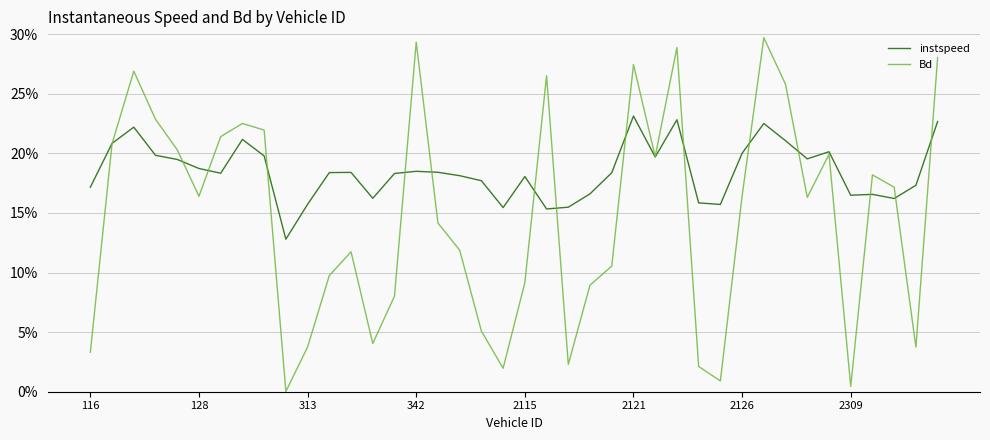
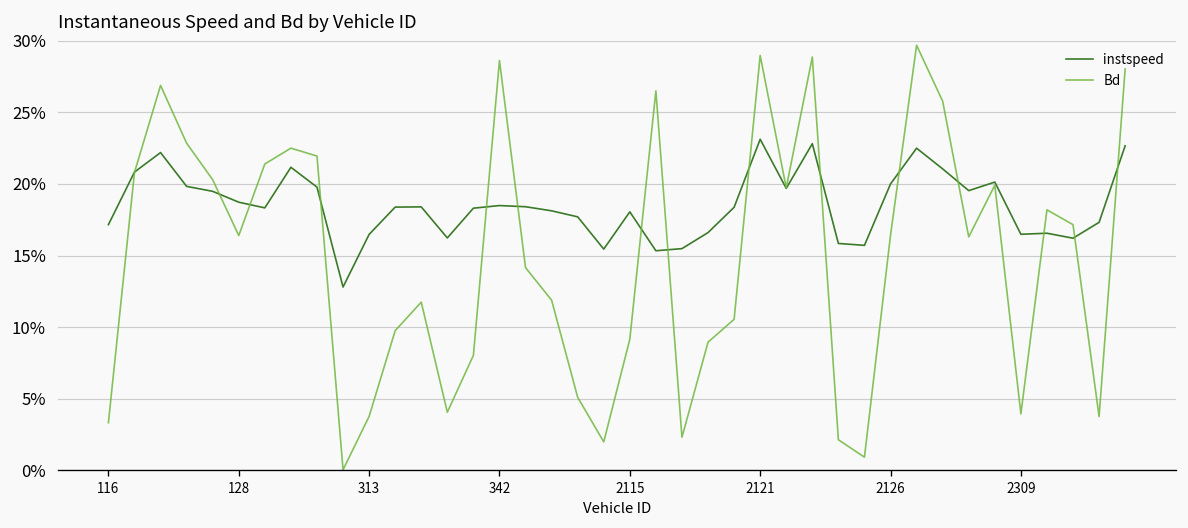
  {
    "instspeed": {
      "116": "17.2%",
      "128": "18.7%",
-     "313": "15.7%",
+     "313": "16.5%",
      "342": "18.5%",
      "2115": "18.1%",
      "2121": "23.1%",
      "2126": "20.0%",
      "2309": "16.5%"
    },
    "Bd": {
      "116": "3.3%",
      "128": "16.4%",
      "313": "3.8%",
-     "342": "29.3%",
+     "342": "28.6%",
      "2115": "9.1%",
-     "2121": "27.4%",
+     "2121": "29.0%",
      "2126": "16.4%",
-     "2309": "0.4%"
+     "2309": "3.9%"
    }
  }
